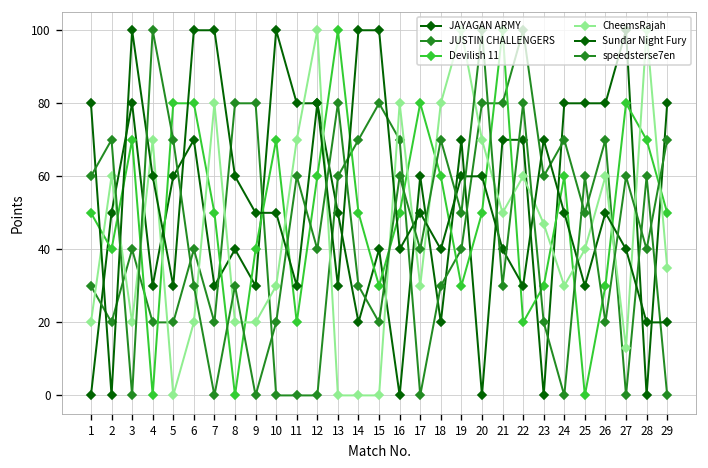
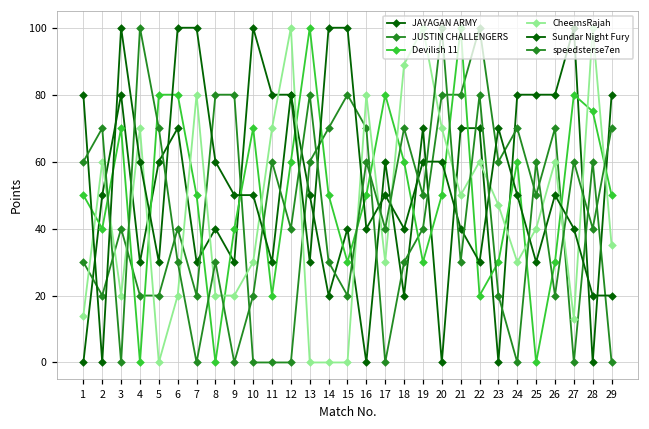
  {
    "Devilish 11": {
      "1": 50,
      "2": 40,
      "3": 70,
      "4": 0,
      "5": 80,
      "6": 80,
      "7": 50,
      "8": 0,
      "9": 40,
      "10": 70,
      "11": 20,
      "12": 60,
      "13": 100,
      "14": 50,
      "15": 30,
      "16": 50,
      "17": 80,
      "18": 60,
      "19": 30,
      "20": 50,
      "22": 20,
      "23": 30,
      "24": 60,
      "25": 0,
      "26": 30,
      "27": 80,
-     "28": 70,
+     "28": 75,
      "29": 50
    },
    "CheemsRajah": {
-     "1": 20,
+     "1": 14,
      "2": 60,
      "3": 20,
      "4": 70,
      "5": 0,
      "6": 20,
      "7": 80,
      "8": 20,
      "9": 20,
      "10": 30,
      "11": 70,
      "12": 100,
      "13": 0,
      "14": 0,
      "15": 0,
      "16": 80,
      "17": 30,
-     "18": 80,
+     "18": 89,
      "20": 70,
      "21": 50,
      "22": 60,
      "23": 47,
      "24": 30,
      "25": 40,
      "26": 60,
      "27": 13,
      "29": 35
    }
  }
